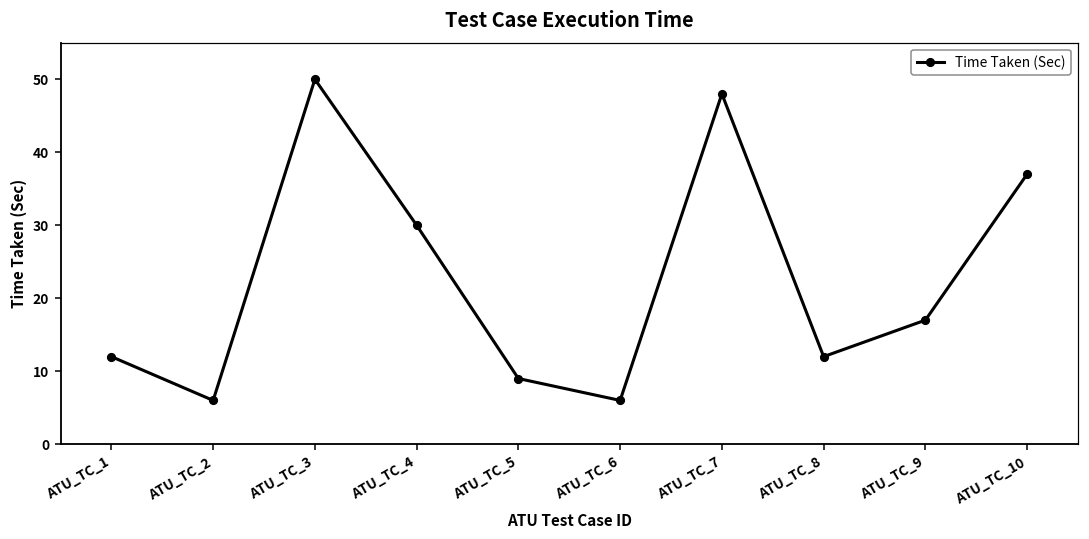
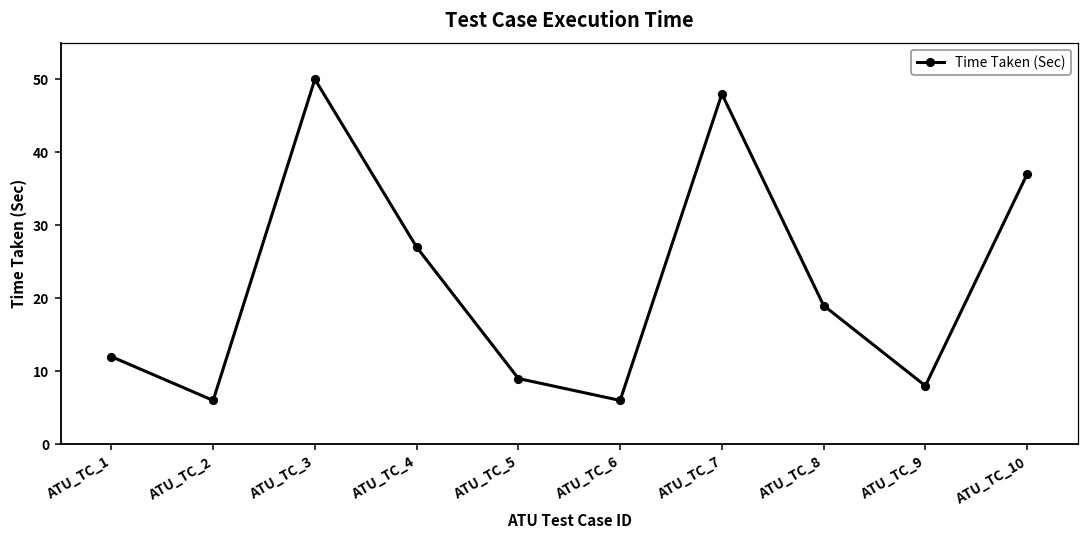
  {
    "ATU_TC_1": 12,
    "ATU_TC_2": 6,
    "ATU_TC_3": 50,
-   "ATU_TC_4": 30,
+   "ATU_TC_4": 27,
    "ATU_TC_5": 9,
    "ATU_TC_6": 6,
    "ATU_TC_7": 48,
-   "ATU_TC_8": 12,
-   "ATU_TC_9": 17,
+   "ATU_TC_8": 19,
+   "ATU_TC_9": 8,
    "ATU_TC_10": 37
  }
